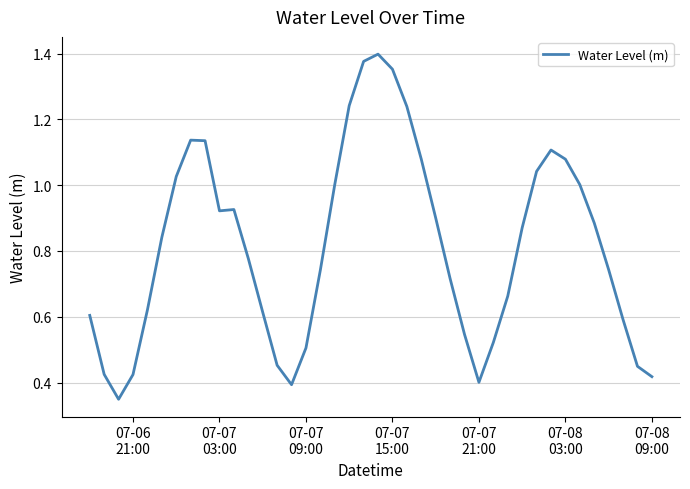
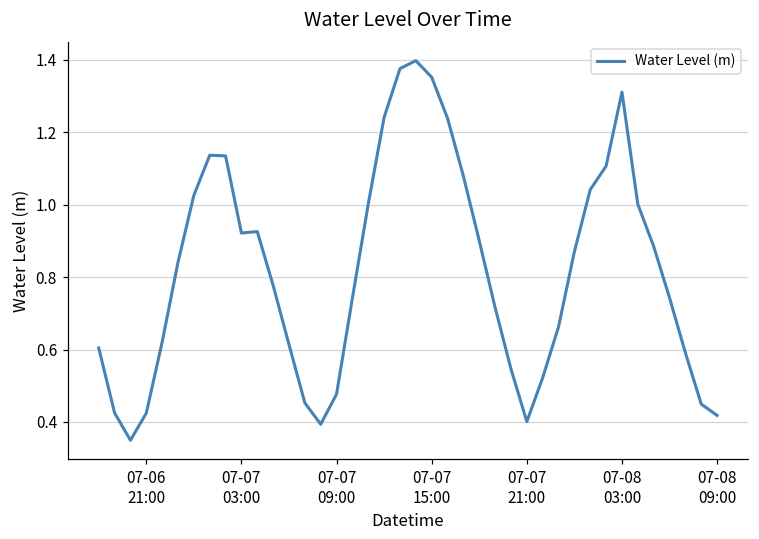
  {
    "07-06 21:00": 0.42,
    "07-07 03:00": 0.92,
-   "07-07 09:00": 0.51,
+   "07-07 09:00": 0.48,
    "07-07 15:00": 1.35,
    "07-07 21:00": 0.40,
-   "07-08 03:00": 1.08,
+   "07-08 03:00": 1.31,
    "07-08 09:00": 0.42
  }
